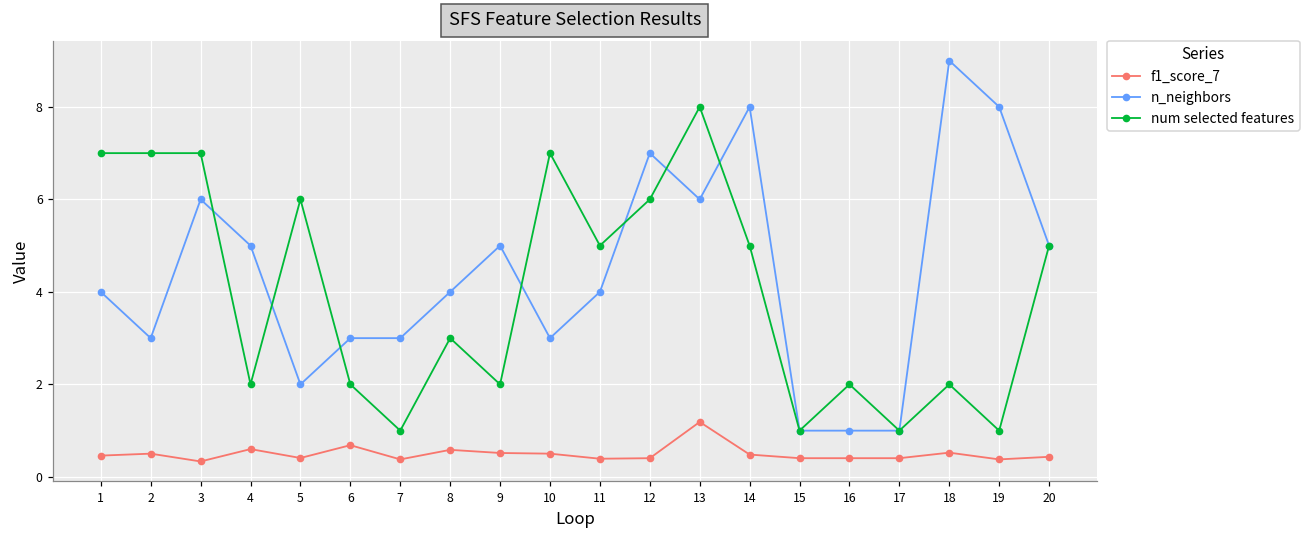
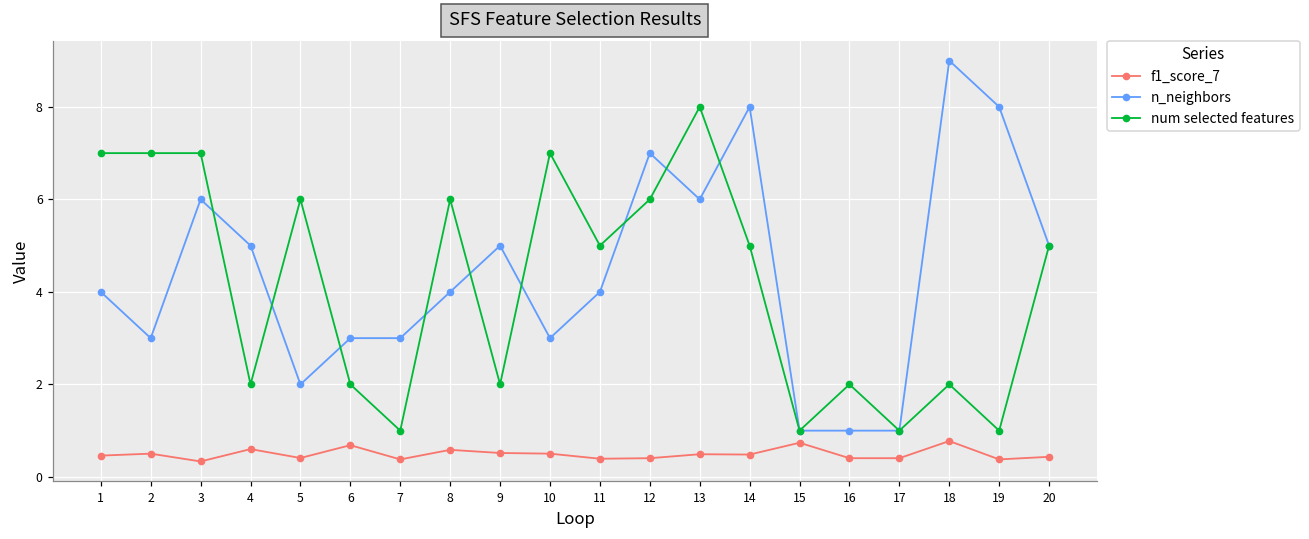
  {
    "f1_score_7": {
      "1": 0.5,
      "2": 0.5,
      "3": 0.3,
      "4": 0.6,
      "5": 0.4,
      "6": 0.7,
      "7": 0.4,
      "8": 0.6,
      "9": 0.5,
      "10": 0.5,
      "11": 0.4,
      "12": 0.4,
-     "13": 1.2,
+     "13": 0.5,
      "14": 0.5,
-     "15": 0.4,
+     "15": 0.7,
      "16": 0.4,
      "17": 0.4,
-     "18": 0.5,
+     "18": 0.8,
      "19": 0.4,
      "20": 0.4
    },
    "n_neighbors": {
      "1": 4.0,
      "2": 3.0,
      "3": 6.0,
      "4": 5.0,
      "5": 2.0,
      "6": 3.0,
      "7": 3.0,
      "8": 4.0,
      "9": 5.0,
      "10": 3.0,
      "11": 4.0,
      "12": 7.0,
      "13": 6.0,
      "14": 8.0,
      "16": 1.0,
      "18": 9.0,
      "19": 8.0
    },
    "num selected features": {
      "1": 7,
      "2": 7,
      "3": 7,
      "4": 2,
      "5": 6,
      "6": 2,
      "7": 1,
-     "8": 3,
+     "8": 6,
      "9": 2,
      "10": 7,
      "11": 5,
      "12": 6,
      "13": 8,
      "14": 5,
      "16": 2,
      "18": 2,
      "19": 1
    }
  }
